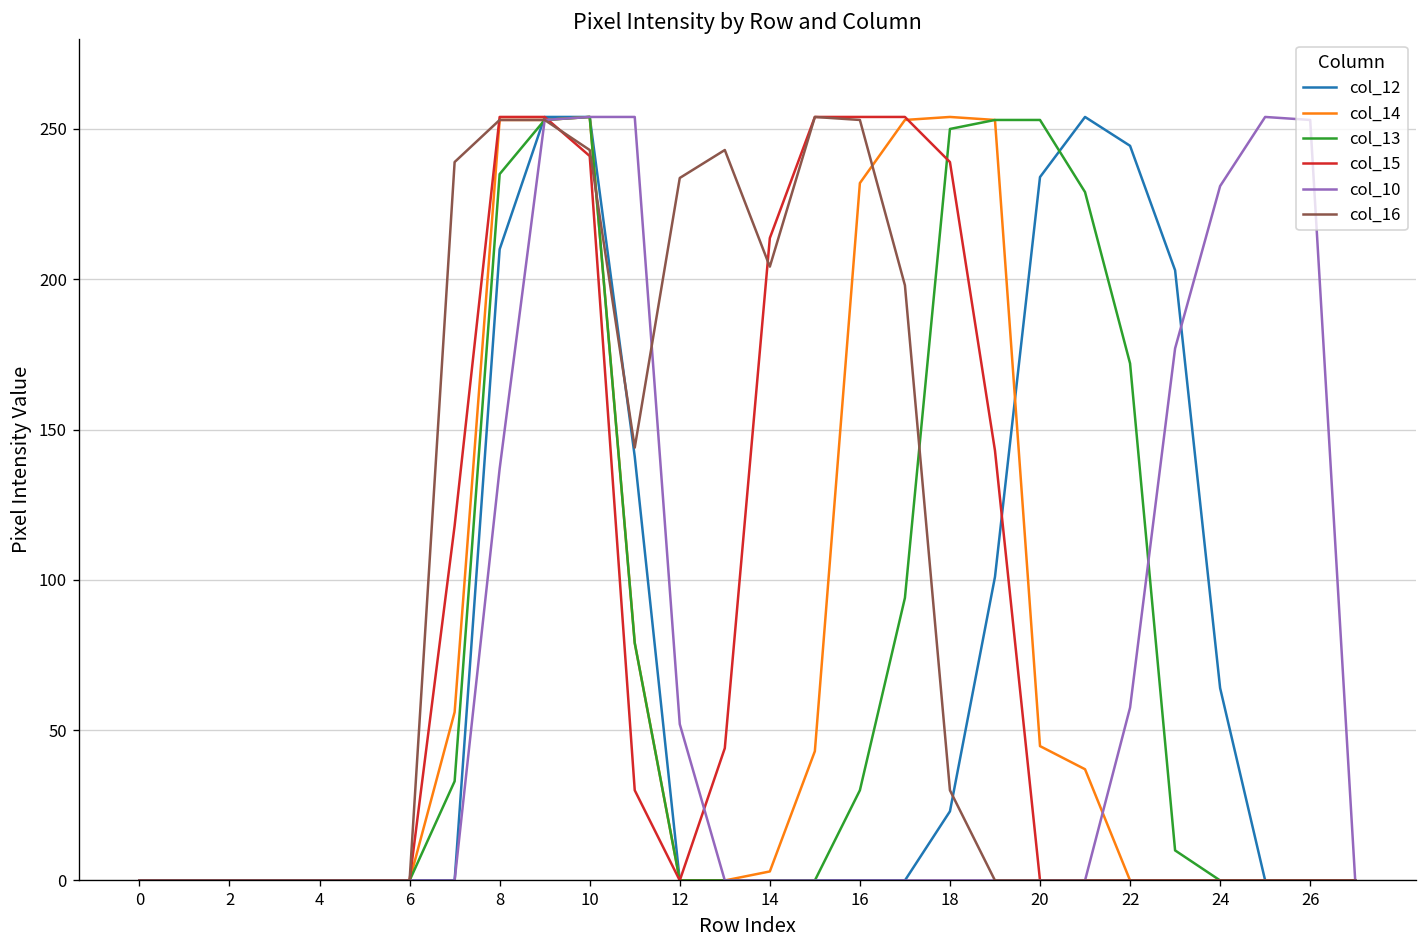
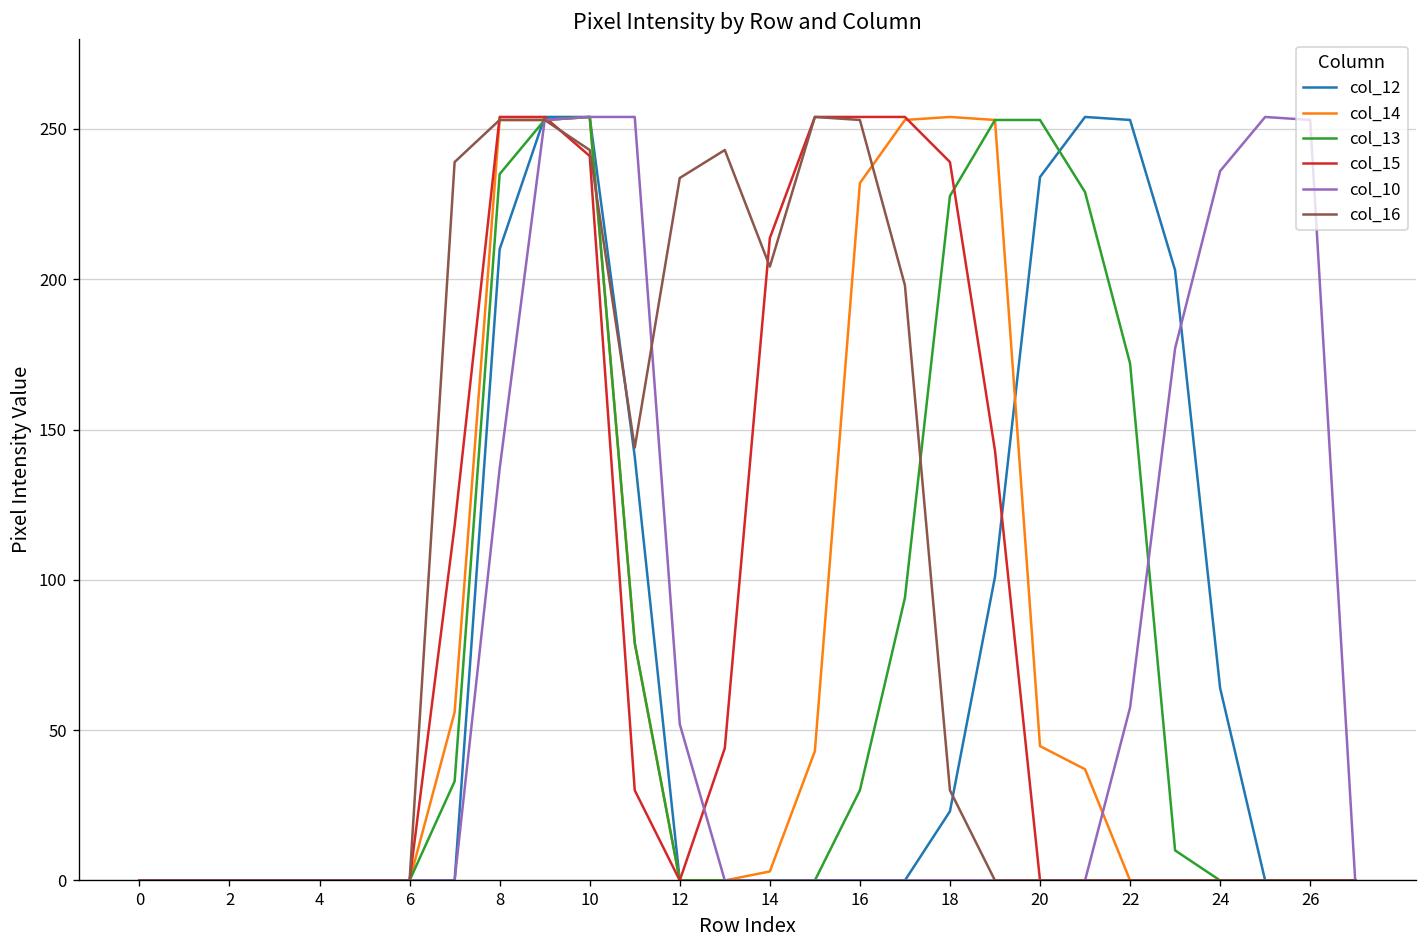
  {
    "col_12": {
      "8": 210,
      "18": 23,
      "20": 234,
-     "22": 244,
+     "22": 253,
      "24": 64
    },
    "col_14": {
      "14": 3,
      "16": 232,
      "18": 254,
      "20": 45
    },
    "col_13": {
      "8": 235,
      "16": 30,
-     "18": 250,
+     "18": 228,
      "20": 253,
      "22": 172
    },
    "col_15": {
      "10": 241,
      "14": 214,
      "18": 239
    },
    "col_10": {
      "8": 137,
      "12": 52,
      "18": 0,
      "22": 58,
-     "24": 231
+     "24": 236
    },
    "col_16": {
      "10": 243,
      "12": 234,
      "14": 204,
      "18": 30
    }
  }
